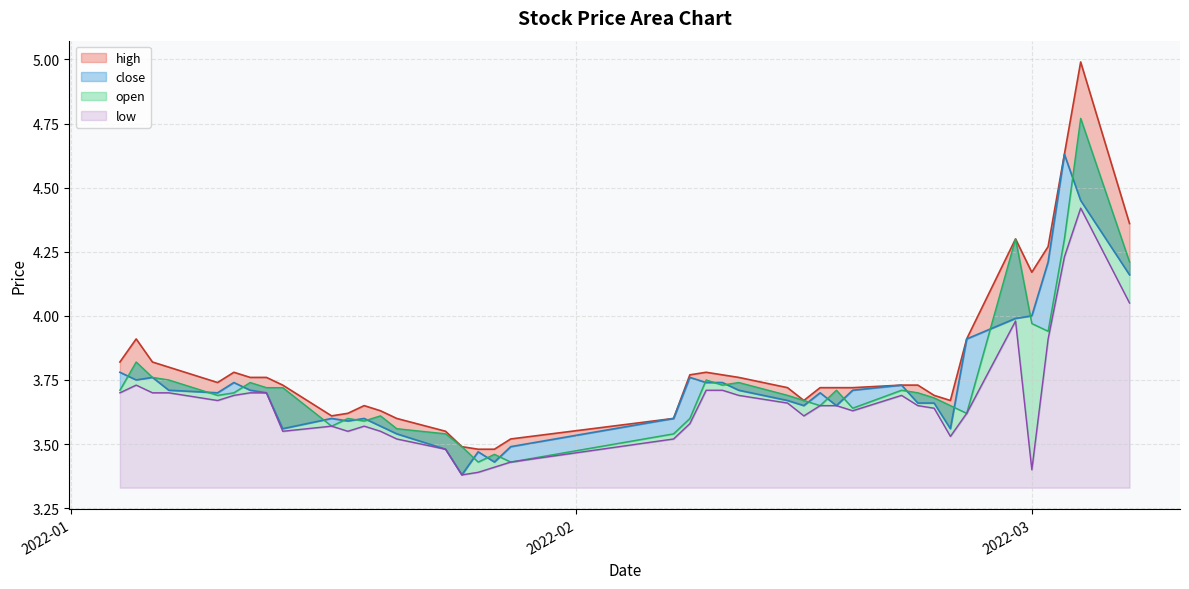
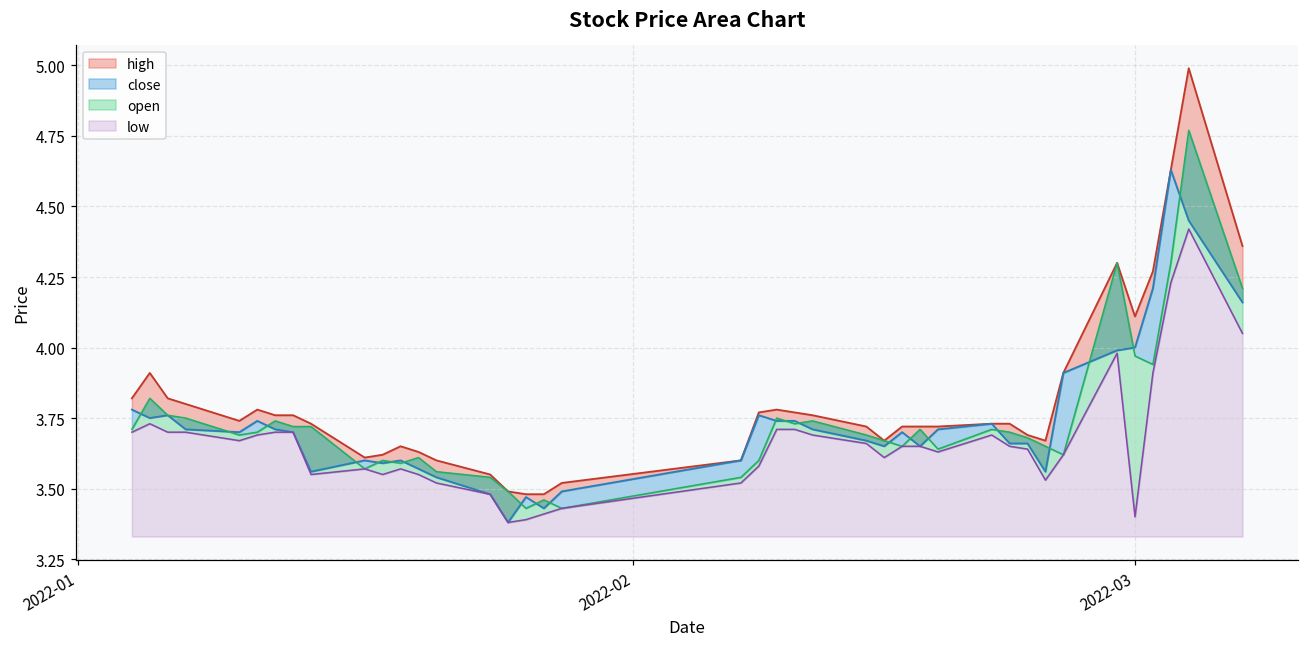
  {
    "high": {
-     "2022-03": 4.17
+     "2022-03": 4.11
    },
    "open": {
      "2022-03": 3.97
    },
    "low": {
      "2022-03": 3.40
    }
  }
